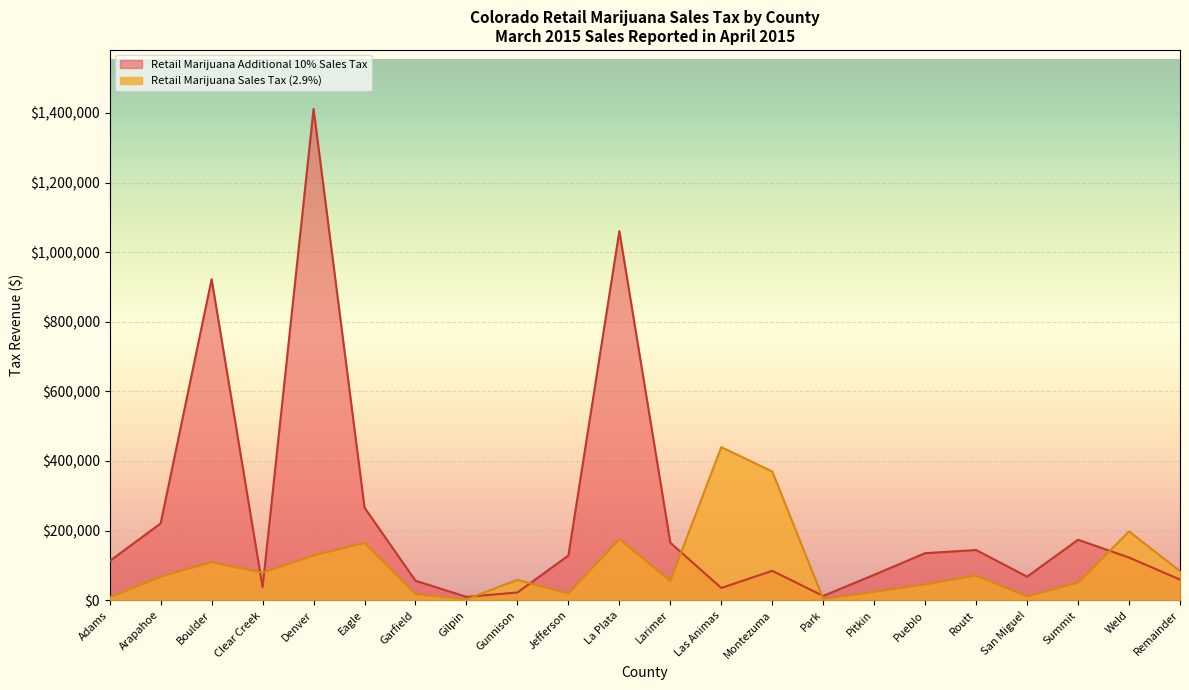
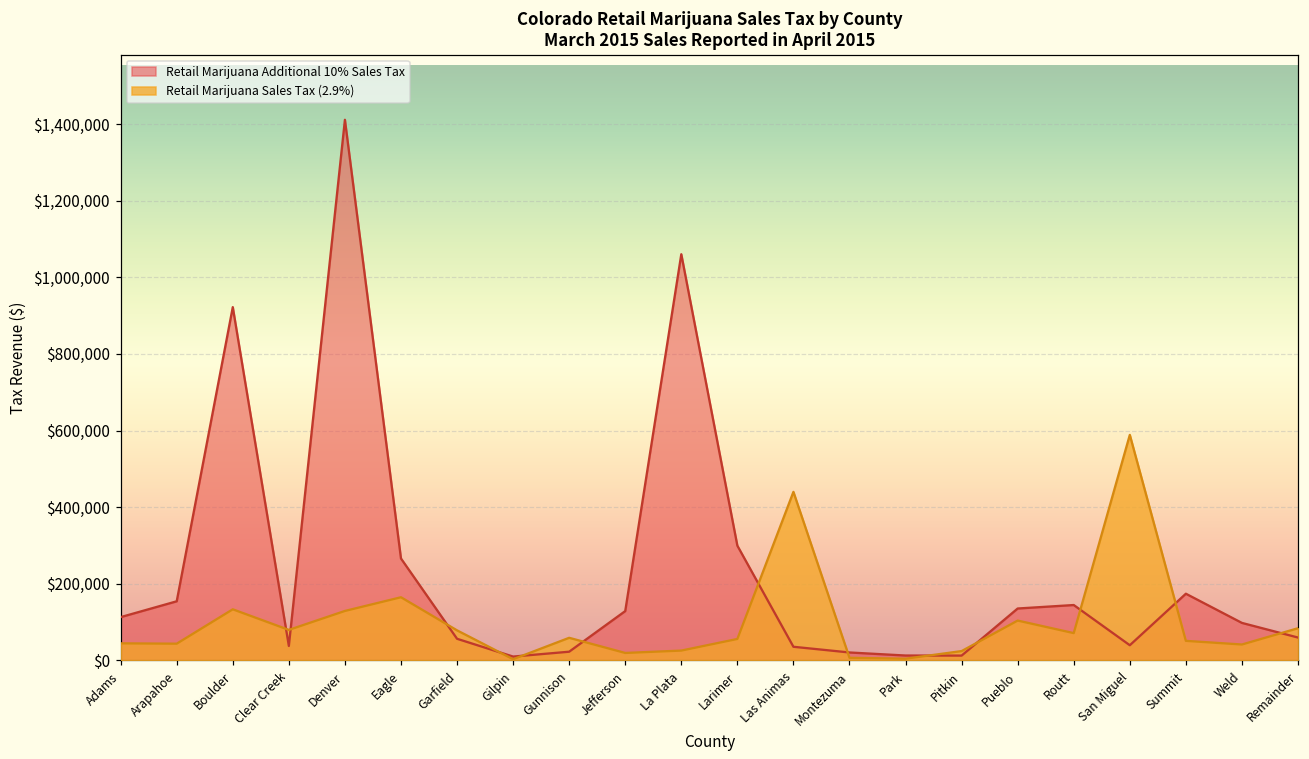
  {
    "Retail Marijuana Additional 10% Sales Tax": {
      "Adams": "$110,000",
-     "Arapahoe": "$220,000",
+     "Arapahoe": "$150,000",
      "Boulder": "$920,000",
      "Clear Creek": "$40,000",
      "Denver": "$1,410,000",
      "Eagle": "$270,000",
      "Garfield": "$60,000",
      "Gunnison": "$20,000",
      "Jefferson": "$130,000",
      "La Plata": "$1,060,000",
-     "Larimer": "$170,000",
+     "Larimer": "$300,000",
      "Las Animas": "$40,000",
-     "Montezuma": "$80,000",
+     "Montezuma": "$20,000",
      "Park": "$10,000",
-     "Pitkin": "$70,000",
+     "Pitkin": "$10,000",
      "Pueblo": "$140,000",
      "Routt": "$140,000",
-     "San Miguel": "$70,000",
+     "San Miguel": "$40,000",
      "Summit": "$170,000",
-     "Weld": "$120,000",
+     "Weld": "$100,000",
      "Remainder": "$60,000"
    },
    "Retail Marijuana Sales Tax (2.9%)": {
-     "Adams": "$10,000",
-     "Arapahoe": "$70,000",
-     "Boulder": "$110,000",
+     "Adams": "$40,000",
+     "Arapahoe": "$40,000",
+     "Boulder": "$130,000",
      "Clear Creek": "$80,000",
      "Denver": "$130,000",
      "Eagle": "$160,000",
-     "Garfield": "$20,000",
+     "Garfield": "$80,000",
      "Gunnison": "$60,000",
      "Jefferson": "$20,000",
-     "La Plata": "$180,000",
+     "La Plata": "$30,000",
      "Larimer": "$60,000",
      "Las Animas": "$440,000",
-     "Montezuma": "$370,000",
+     "Montezuma": "$10,000",
      "Park": "$0",
      "Pitkin": "$20,000",
-     "Pueblo": "$50,000",
+     "Pueblo": "$100,000",
      "Routt": "$70,000",
-     "San Miguel": "$10,000",
+     "San Miguel": "$590,000",
      "Summit": "$50,000",
-     "Weld": "$200,000",
+     "Weld": "$40,000",
      "Remainder": "$80,000"
    }
  }
